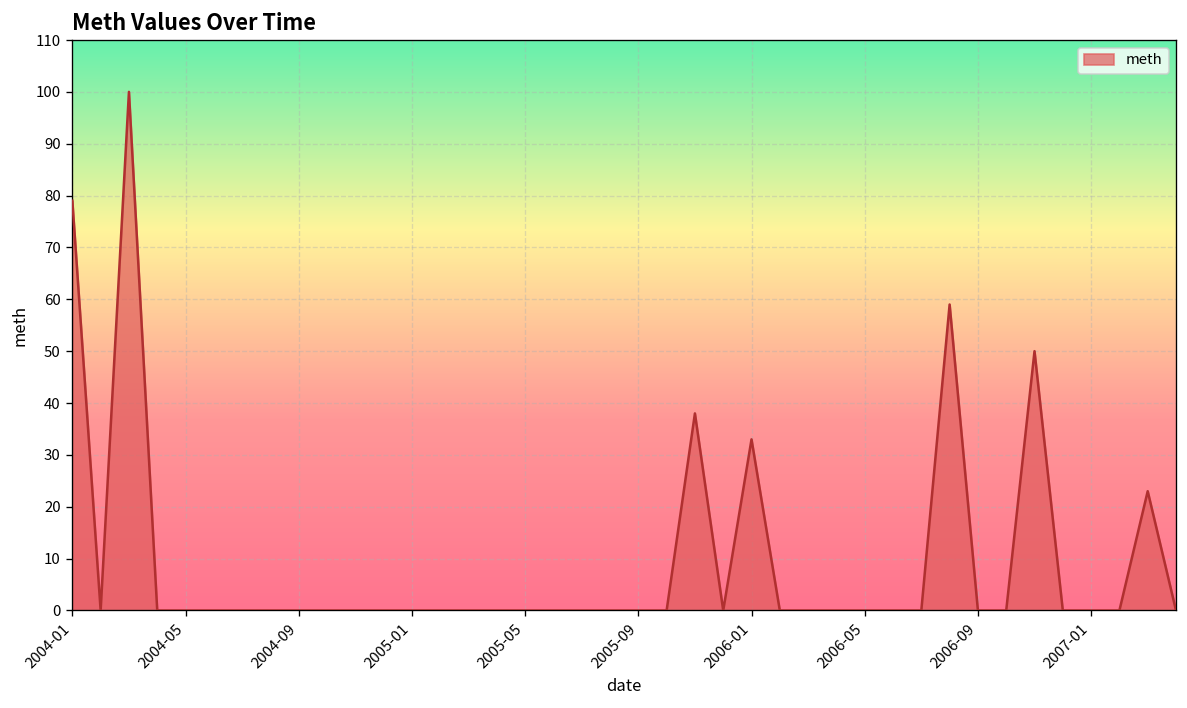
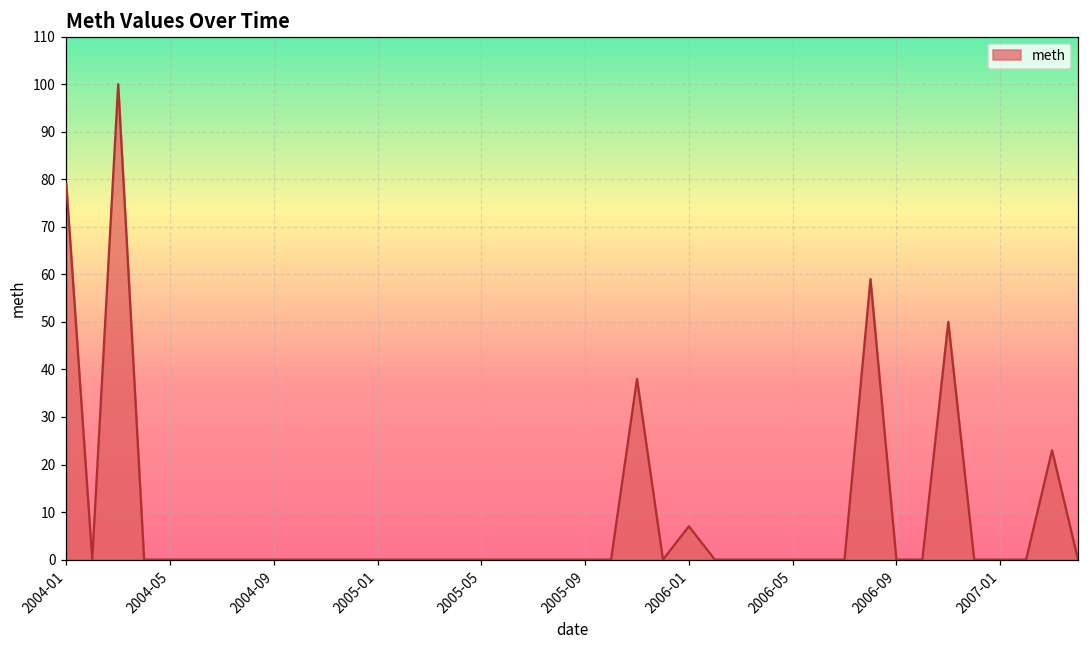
  {
    "2004-01": 79,
    "2004-05": 0,
    "2004-09": 0,
    "2005-01": 0,
    "2005-05": 0,
    "2005-09": 0,
-   "2006-01": 33,
+   "2006-01": 7,
    "2006-05": 0,
    "2006-09": 0,
    "2007-01": 0
  }
